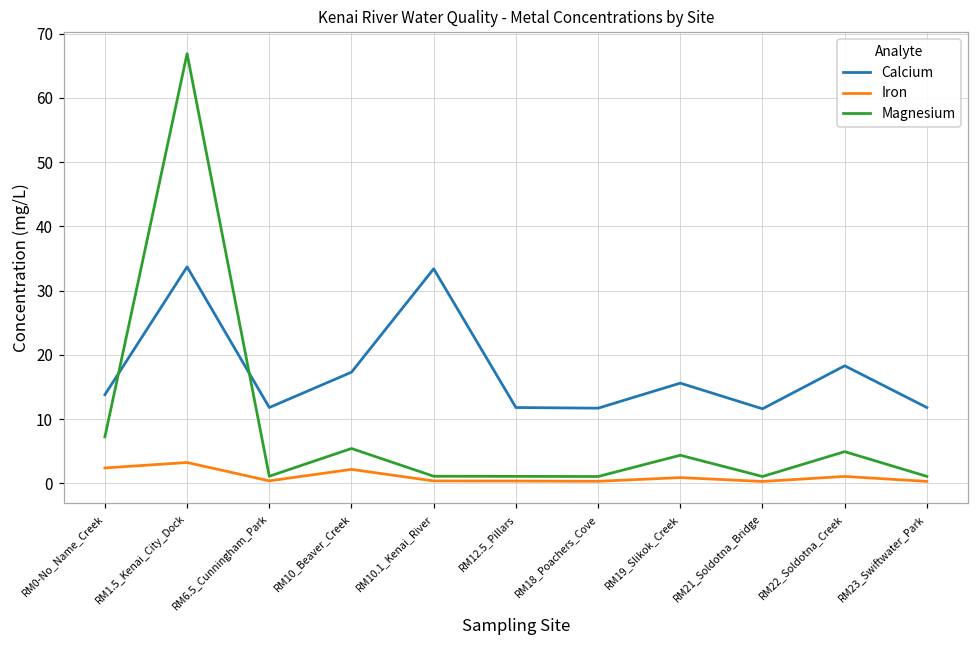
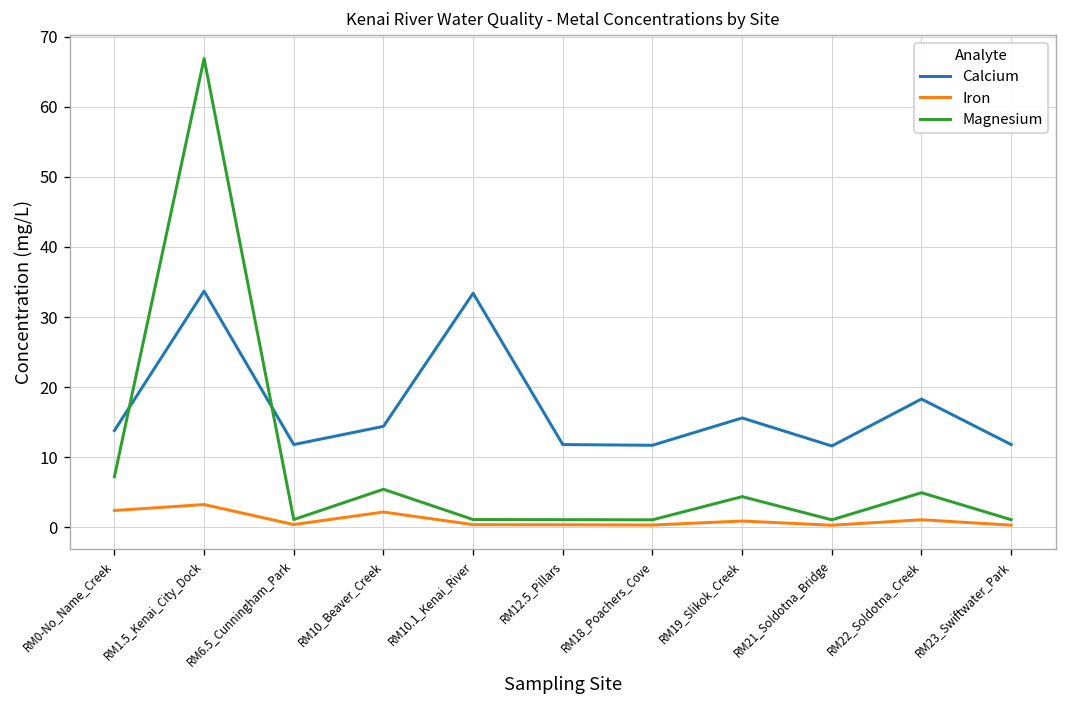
  {
    "Calcium": {
      "RM0-No_Name_Creek": 14,
      "RM1.5_Kenai_City_Dock": 34,
      "RM6.5_Cunningham_Park": 12,
-     "RM10_Beaver_Creek": 17,
+     "RM10_Beaver_Creek": 14,
      "RM10.1_Kenai_River": 33,
      "RM12.5_Pillars": 12,
      "RM18_Poachers_Cove": 12,
      "RM19_Slikok_Creek": 16,
      "RM21_Soldotna_Bridge": 12,
      "RM22_Soldotna_Creek": 18,
      "RM23_Swiftwater_Park": 12
    },
    "Iron": {
      "RM0-No_Name_Creek": 2,
      "RM1.5_Kenai_City_Dock": 3,
      "RM6.5_Cunningham_Park": 0,
      "RM10_Beaver_Creek": 2,
      "RM10.1_Kenai_River": 0,
      "RM12.5_Pillars": 0,
      "RM18_Poachers_Cove": 0,
      "RM19_Slikok_Creek": 1,
      "RM21_Soldotna_Bridge": 0,
      "RM22_Soldotna_Creek": 1,
      "RM23_Swiftwater_Park": 0
    },
    "Magnesium": {
      "RM0-No_Name_Creek": 7,
      "RM1.5_Kenai_City_Dock": 67,
      "RM6.5_Cunningham_Park": 1,
      "RM10_Beaver_Creek": 5,
      "RM10.1_Kenai_River": 1,
      "RM12.5_Pillars": 1,
      "RM18_Poachers_Cove": 1,
      "RM19_Slikok_Creek": 4,
      "RM21_Soldotna_Bridge": 1,
      "RM22_Soldotna_Creek": 5,
      "RM23_Swiftwater_Park": 1
    }
  }
